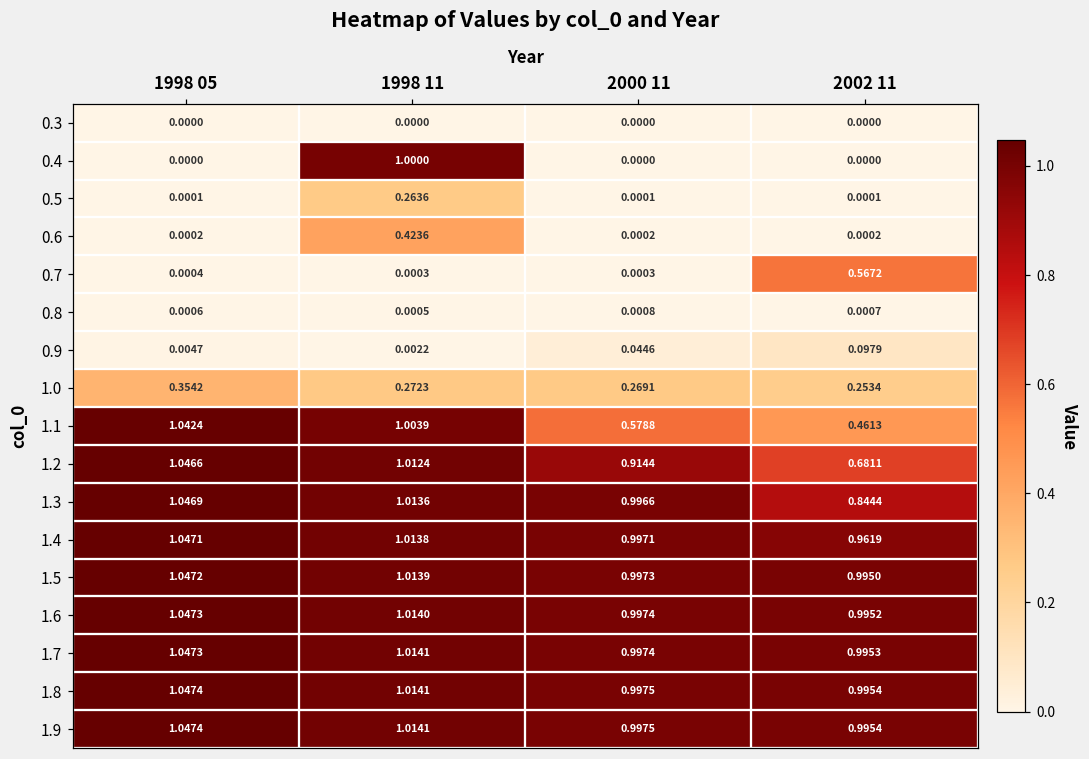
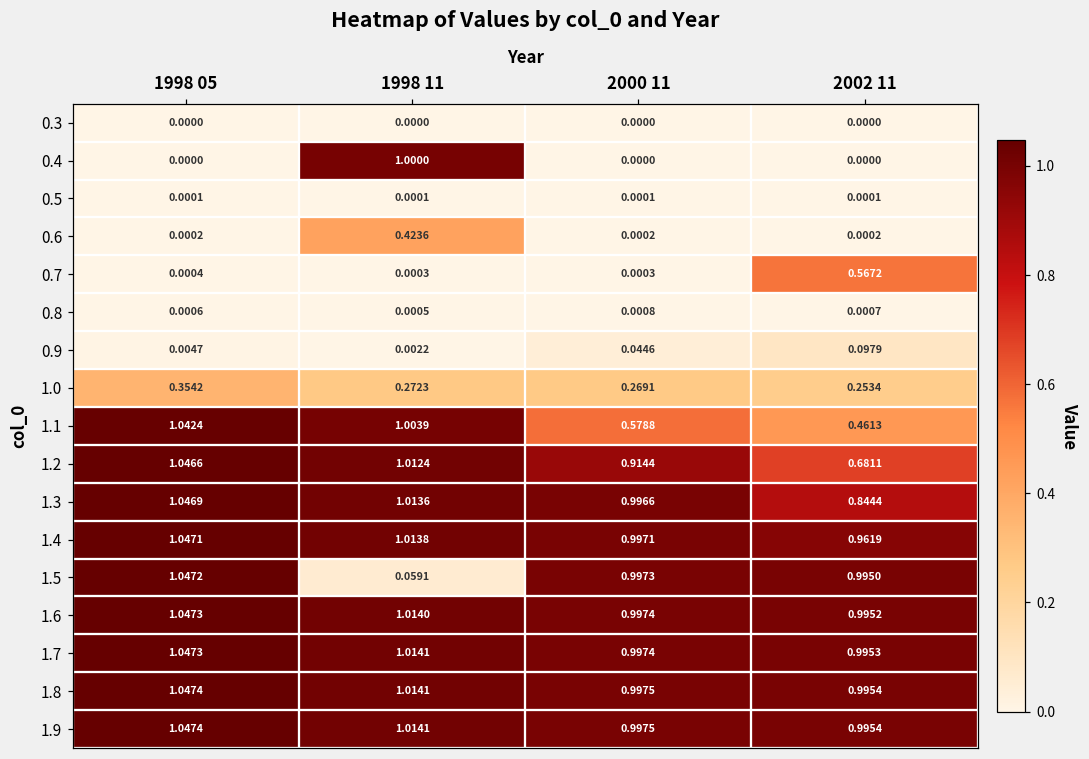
  {
    "0.3": {
      "1998 05": 0.0000,
      "1998 11": 0.0000,
      "2000 11": 0.0000,
      "2002 11": 0.0000
    },
    "0.4": {
      "1998 05": 0.0000,
      "1998 11": 1.0000,
      "2000 11": 0.0000,
      "2002 11": 0.0000
    },
    "0.5": {
      "1998 05": 0.0001,
-     "1998 11": 0.2636,
+     "1998 11": 0.0001,
      "2000 11": 0.0001,
      "2002 11": 0.0001
    },
    "0.6": {
      "1998 05": 0.0002,
      "1998 11": 0.4236,
      "2000 11": 0.0002,
      "2002 11": 0.0002
    },
    "0.7": {
      "1998 05": 0.0004,
      "1998 11": 0.0003,
      "2000 11": 0.0003,
      "2002 11": 0.5672
    },
    "0.8": {
      "1998 05": 0.0006,
      "1998 11": 0.0005,
      "2000 11": 0.0008,
      "2002 11": 0.0007
    },
    "0.9": {
      "1998 05": 0.0047,
      "1998 11": 0.0022,
      "2000 11": 0.0446,
      "2002 11": 0.0979
    },
    "1.0": {
      "1998 05": 0.3542,
      "1998 11": 0.2723,
      "2000 11": 0.2691,
      "2002 11": 0.2534
    },
    "1.1": {
      "1998 05": 1.0424,
      "1998 11": 1.0039,
      "2000 11": 0.5788,
      "2002 11": 0.4613
    },
    "1.2": {
      "1998 05": 1.0466,
      "1998 11": 1.0124,
      "2000 11": 0.9144,
      "2002 11": 0.6811
    },
    "1.3": {
      "1998 05": 1.0469,
      "1998 11": 1.0136,
      "2000 11": 0.9966,
      "2002 11": 0.8444
    },
    "1.4": {
      "1998 05": 1.0471,
      "1998 11": 1.0138,
      "2000 11": 0.9971,
      "2002 11": 0.9619
    },
    "1.5": {
      "1998 05": 1.0472,
-     "1998 11": 1.0139,
+     "1998 11": 0.0591,
      "2000 11": 0.9973,
      "2002 11": 0.9950
    },
    "1.6": {
      "1998 05": 1.0473,
      "1998 11": 1.0140,
      "2000 11": 0.9974,
      "2002 11": 0.9952
    },
    "1.7": {
      "1998 05": 1.0473,
      "1998 11": 1.0141,
      "2000 11": 0.9974,
      "2002 11": 0.9953
    },
    "1.8": {
      "1998 05": 1.0474,
      "1998 11": 1.0141,
      "2000 11": 0.9975,
      "2002 11": 0.9954
    },
    "1.9": {
      "1998 05": 1.0474,
      "1998 11": 1.0141,
      "2000 11": 0.9975,
      "2002 11": 0.9954
    }
  }
